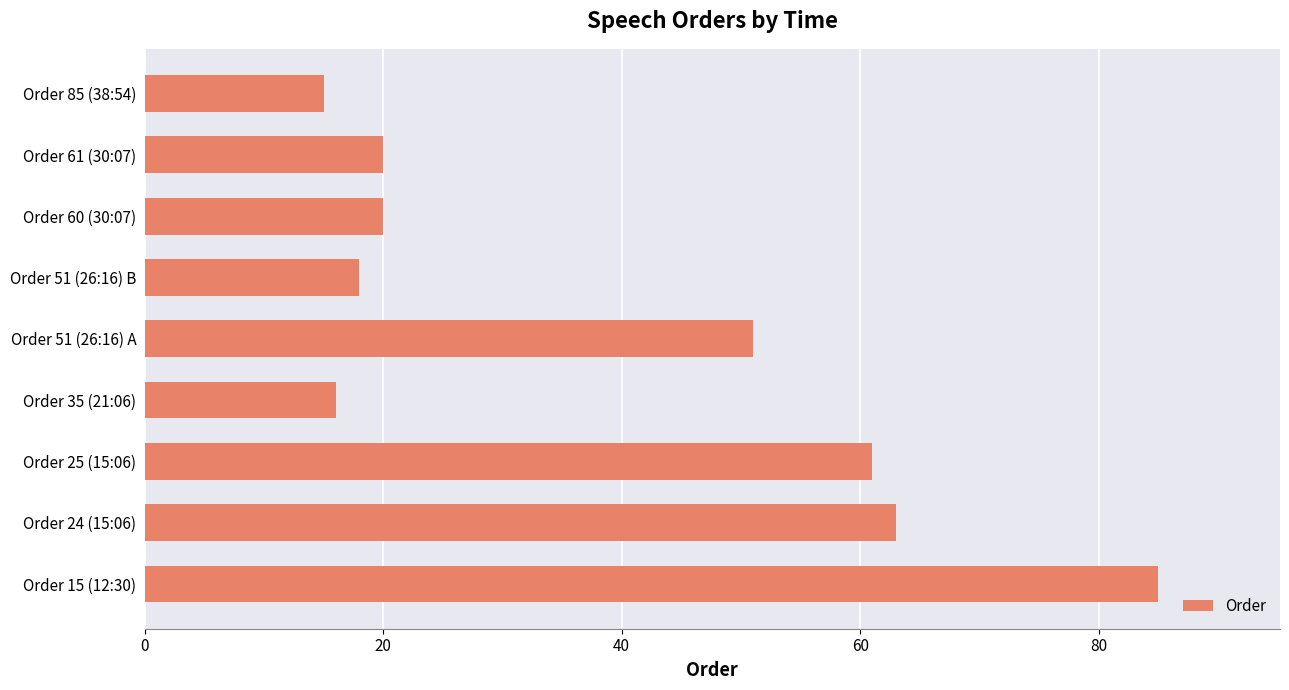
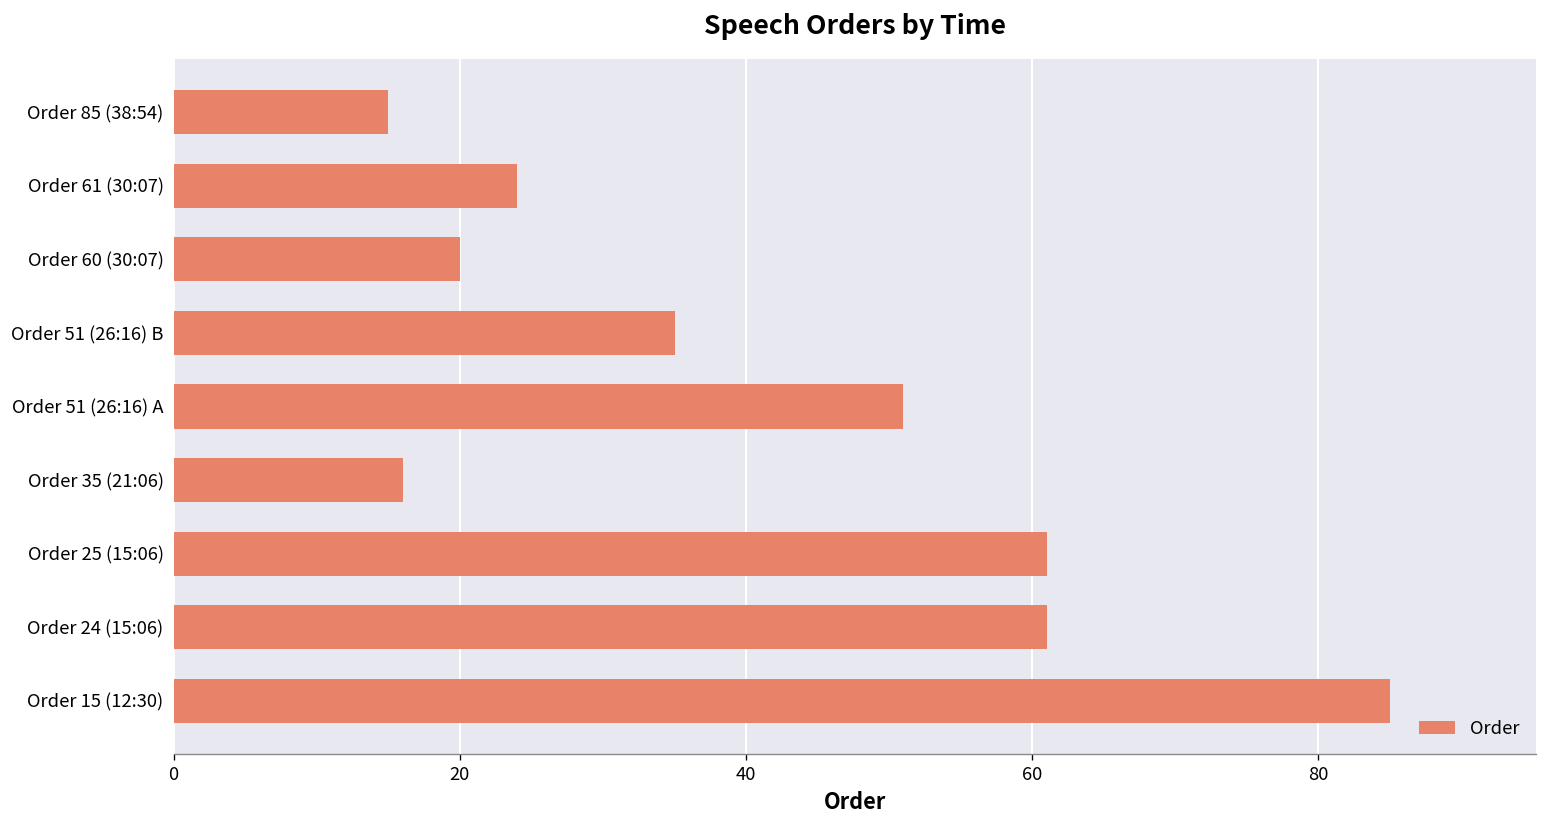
  {
    "Order 85 (38:54)": 15,
-   "Order 61 (30:07)": 20,
+   "Order 61 (30:07)": 24,
    "Order 60 (30:07)": 20,
-   "Order 51 (26:16) B": 18,
+   "Order 51 (26:16) B": 35,
    "Order 51 (26:16) A": 51,
    "Order 35 (21:06)": 16,
    "Order 25 (15:06)": 61,
-   "Order 24 (15:06)": 63,
+   "Order 24 (15:06)": 61,
    "Order 15 (12:30)": 85
  }
